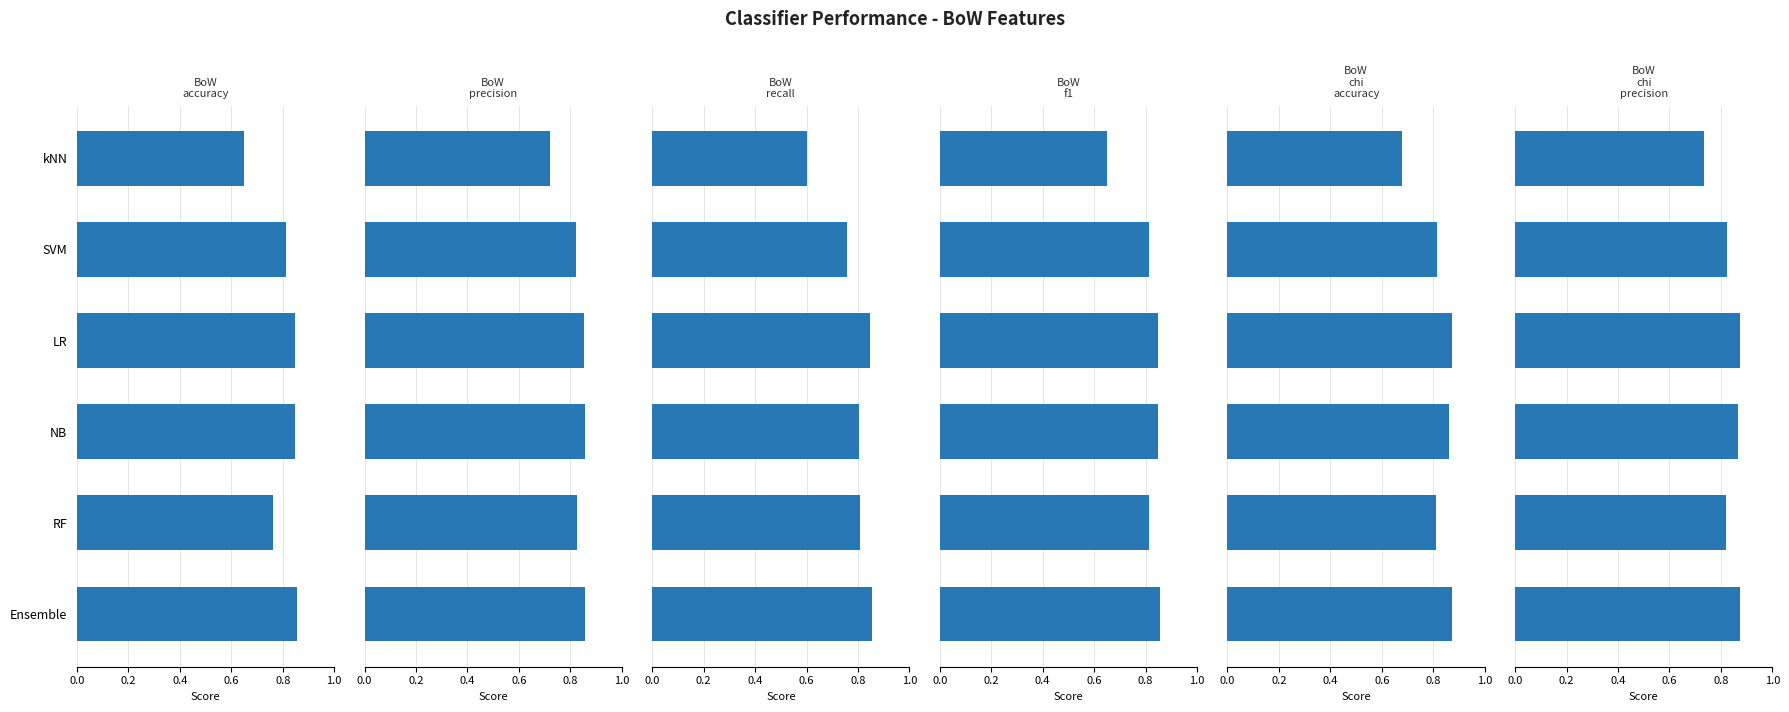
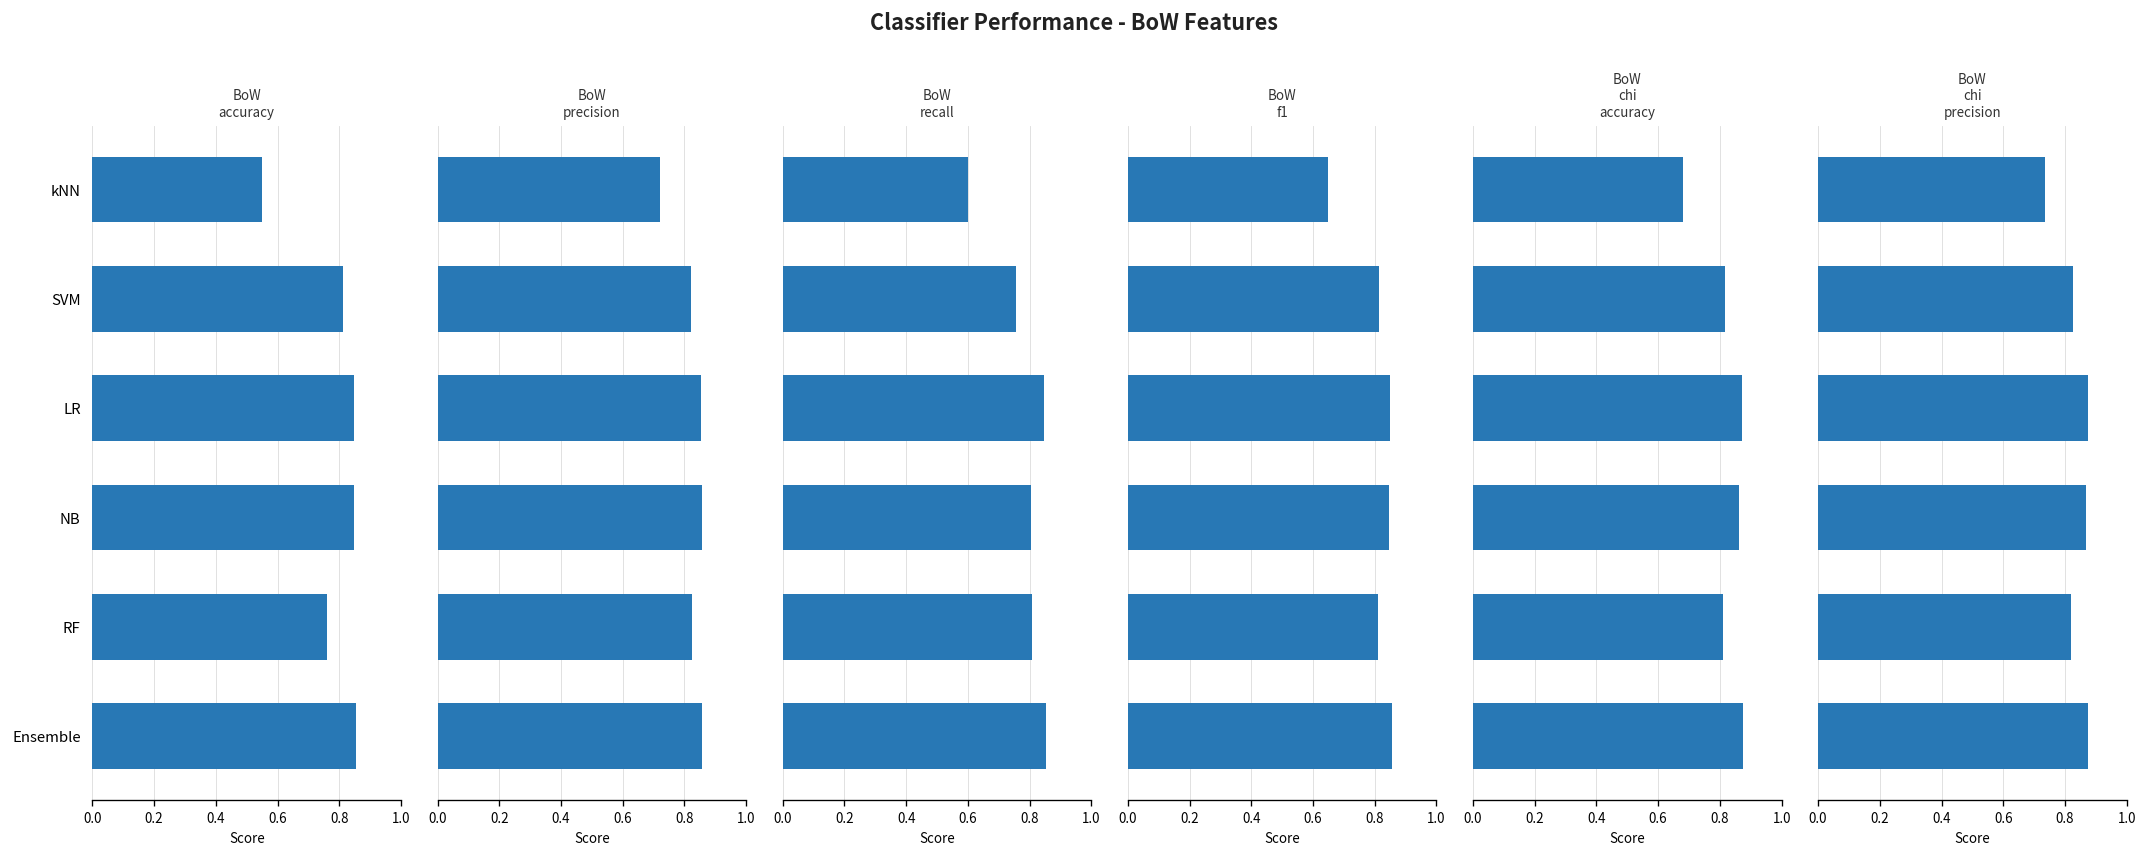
  {
    "BoW accuracy": {
-     "kNN": 0.65,
+     "kNN": 0.55,
      "SVM": 0.81,
      "LR": 0.85,
      "NB": 0.85,
      "RF": 0.76,
      "Ensemble": 0.85
    }
  }
